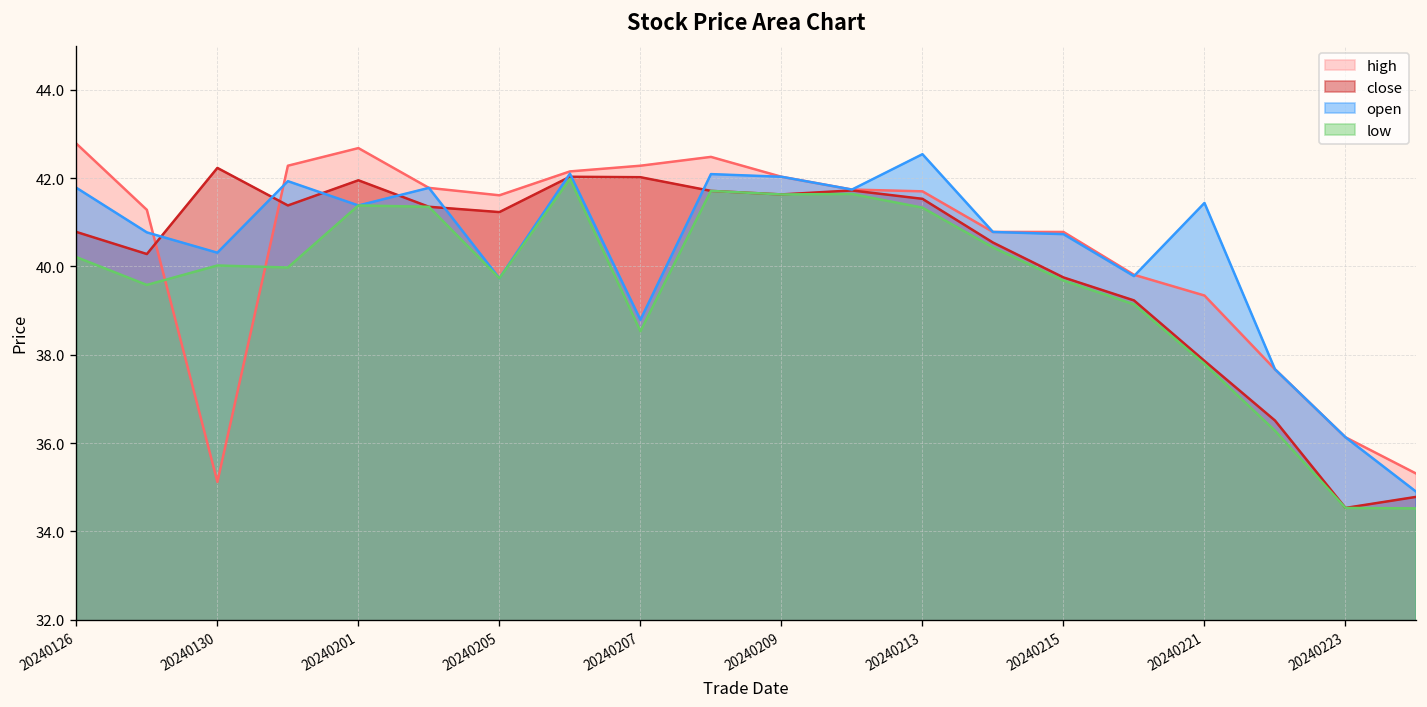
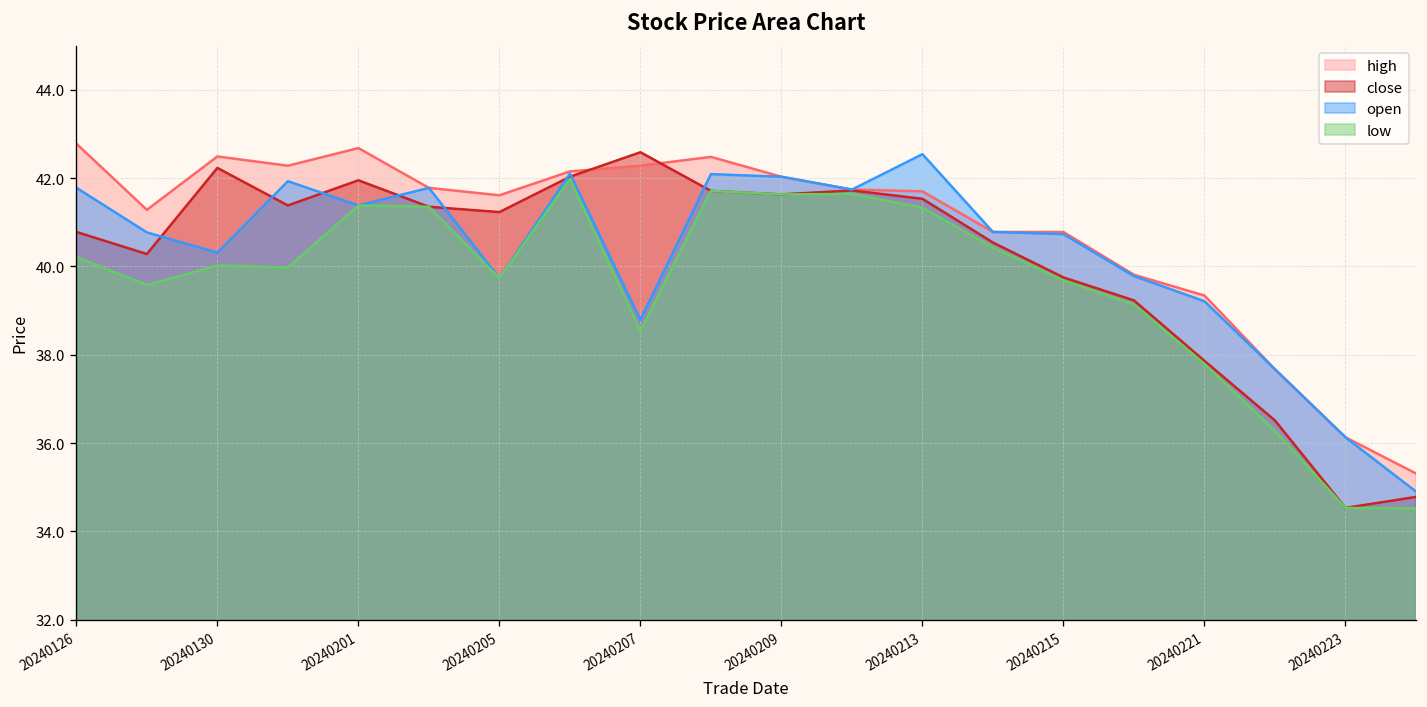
  {
    "high": {
      "20240126": 42.8,
-     "20240130": 35.1,
+     "20240130": 42.5,
      "20240201": 42.7,
      "20240205": 41.6,
      "20240207": 42.3,
      "20240213": 41.7,
      "20240221": 39.3
    },
    "close": {
      "20240126": 40.8,
      "20240130": 42.2,
      "20240201": 42.0,
      "20240205": 41.2,
-     "20240207": 42.0,
+     "20240207": 42.6,
      "20240213": 41.5,
      "20240215": 39.8,
      "20240221": 37.9
    },
    "open": {
      "20240126": 41.8,
      "20240130": 40.3,
      "20240207": 38.8,
      "20240213": 42.5,
-     "20240221": 41.4
+     "20240221": 39.2
    },
    "low": {
      "20240126": 40.2,
      "20240130": 40.0,
      "20240207": 38.5,
      "20240213": 41.3,
      "20240215": 39.7,
      "20240221": 37.8
    }
  }
